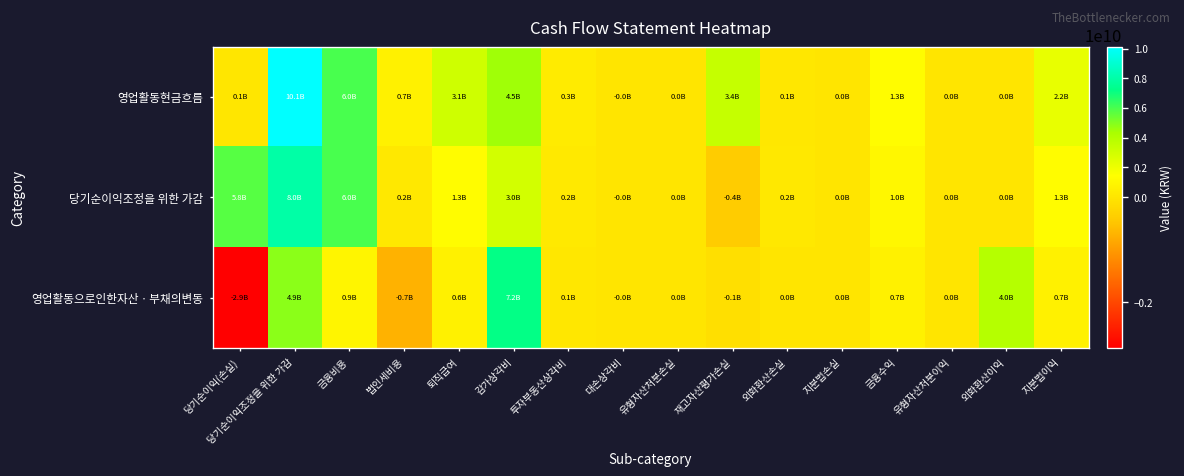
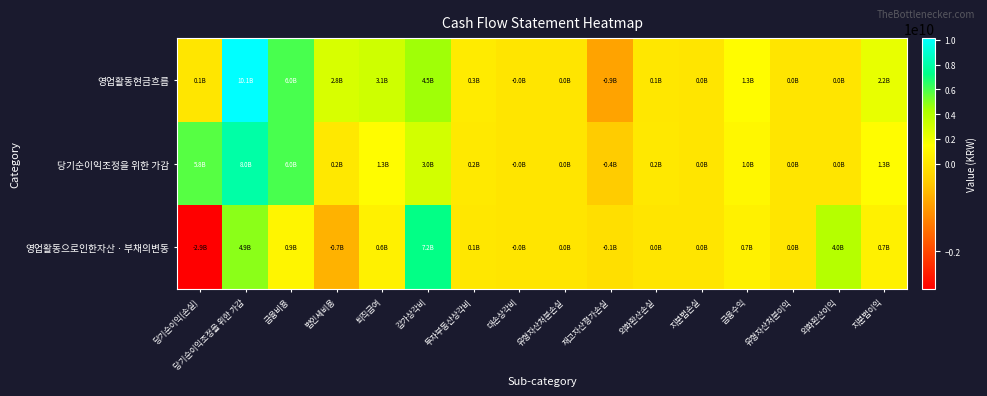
  {
    "영업활동현금흐름": {
      "당기순이익(손실)": "0.1B",
      "당기순이익조정을 위한 가감": "10.1B",
      "금융비용": "6.0B",
-     "법인세비용": "0.7B",
+     "법인세비용": "2.8B",
      "퇴직급여": "3.1B",
      "감가상각비": "4.5B",
      "투자부동산상각비": "0.3B",
      "대손상각비": "-0.0B",
      "유형자산처분손실": "0.0B",
-     "재고자산평가손실": "3.4B",
+     "재고자산평가손실": "-0.9B",
      "외화환산손실": "0.1B",
      "지분법손실": "0.0B",
      "금융수익": "1.3B",
      "유형자산처분이익": "0.0B",
      "외화환산이익": "0.0B",
      "지분법이익": "2.2B"
    },
    "당기순이익조정을 위한 가감": {
      "당기순이익(손실)": "5.8B",
      "당기순이익조정을 위한 가감": "8.0B",
      "금융비용": "6.0B",
      "법인세비용": "0.2B",
      "퇴직급여": "1.3B",
      "감가상각비": "3.0B",
      "투자부동산상각비": "0.2B",
      "대손상각비": "-0.0B",
      "유형자산처분손실": "0.0B",
      "재고자산평가손실": "-0.4B",
      "외화환산손실": "0.2B",
      "지분법손실": "0.0B",
      "금융수익": "1.0B",
      "유형자산처분이익": "0.0B",
      "외화환산이익": "0.0B",
      "지분법이익": "1.3B"
    },
    "영업활동으로인한자산ㆍ부채의변동": {
      "당기순이익(손실)": "-2.9B",
      "당기순이익조정을 위한 가감": "4.9B",
      "금융비용": "0.9B",
      "법인세비용": "-0.7B",
      "퇴직급여": "0.6B",
      "감가상각비": "7.2B",
      "투자부동산상각비": "0.1B",
      "대손상각비": "-0.0B",
      "유형자산처분손실": "0.0B",
      "재고자산평가손실": "-0.1B",
      "외화환산손실": "0.0B",
      "지분법손실": "0.0B",
      "금융수익": "0.7B",
      "유형자산처분이익": "0.0B",
      "외화환산이익": "4.0B",
      "지분법이익": "0.7B"
    }
  }
